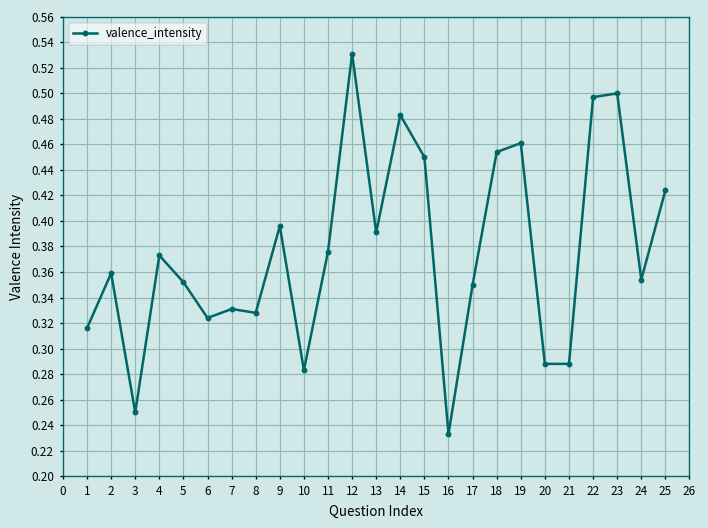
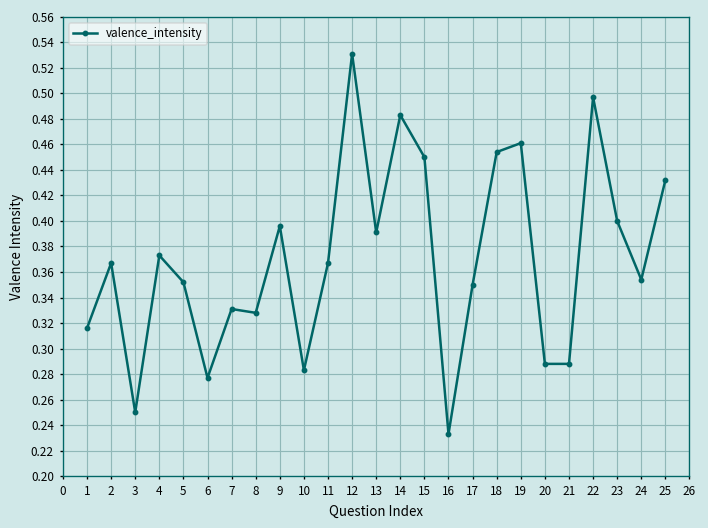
  {
    "1": 0.316,
-   "2": 0.359,
+   "2": 0.367,
    "3": 0.250,
    "4": 0.373,
    "5": 0.352,
-   "6": 0.324,
+   "6": 0.277,
    "7": 0.331,
    "8": 0.328,
    "9": 0.396,
    "10": 0.283,
-   "11": 0.376,
+   "11": 0.367,
    "12": 0.531,
    "13": 0.391,
    "14": 0.483,
    "15": 0.450,
    "16": 0.233,
    "17": 0.350,
    "18": 0.454,
    "19": 0.461,
    "20": 0.288,
    "21": 0.288,
    "22": 0.497,
-   "23": 0.5,
+   "23": 0.4,
    "24": 0.354,
-   "25": 0.424
+   "25": 0.432
  }
